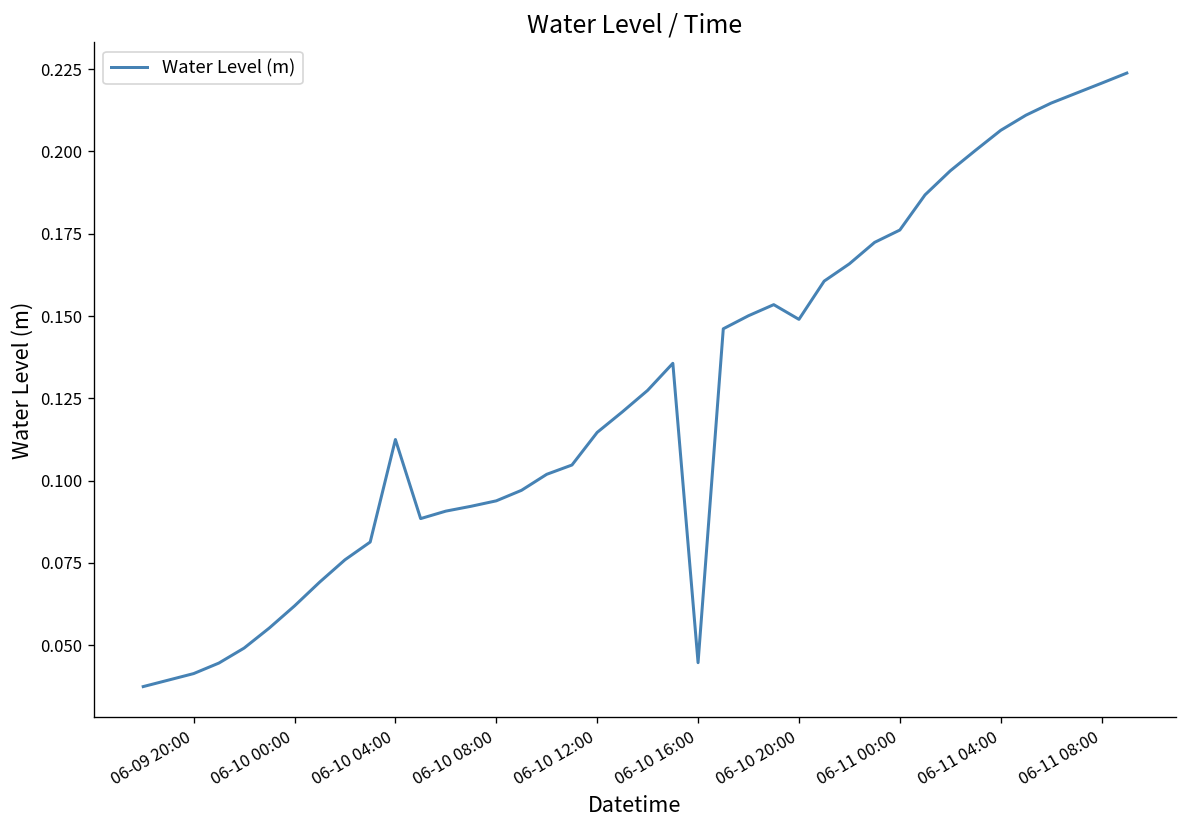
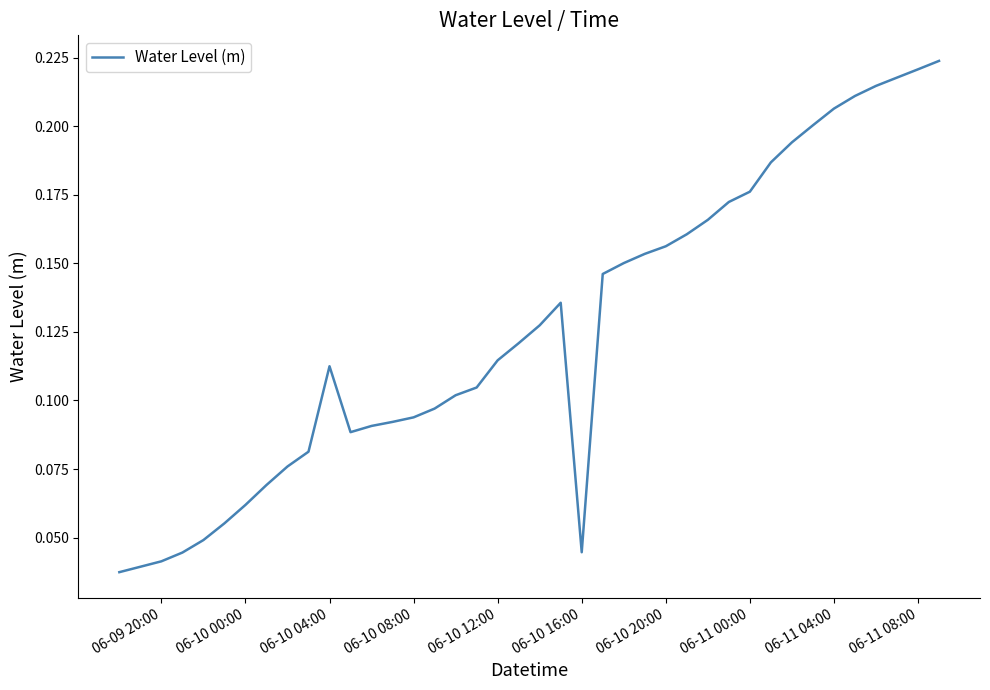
  {
    "06-09 20:00": 0.041,
    "06-10 00:00": 0.062,
    "06-10 04:00": 0.112,
    "06-10 08:00": 0.094,
    "06-10 12:00": 0.115,
    "06-10 16:00": 0.045,
-   "06-10 20:00": 0.149,
+   "06-10 20:00": 0.156,
    "06-11 00:00": 0.176,
    "06-11 04:00": 0.206,
    "06-11 08:00": 0.221
  }
